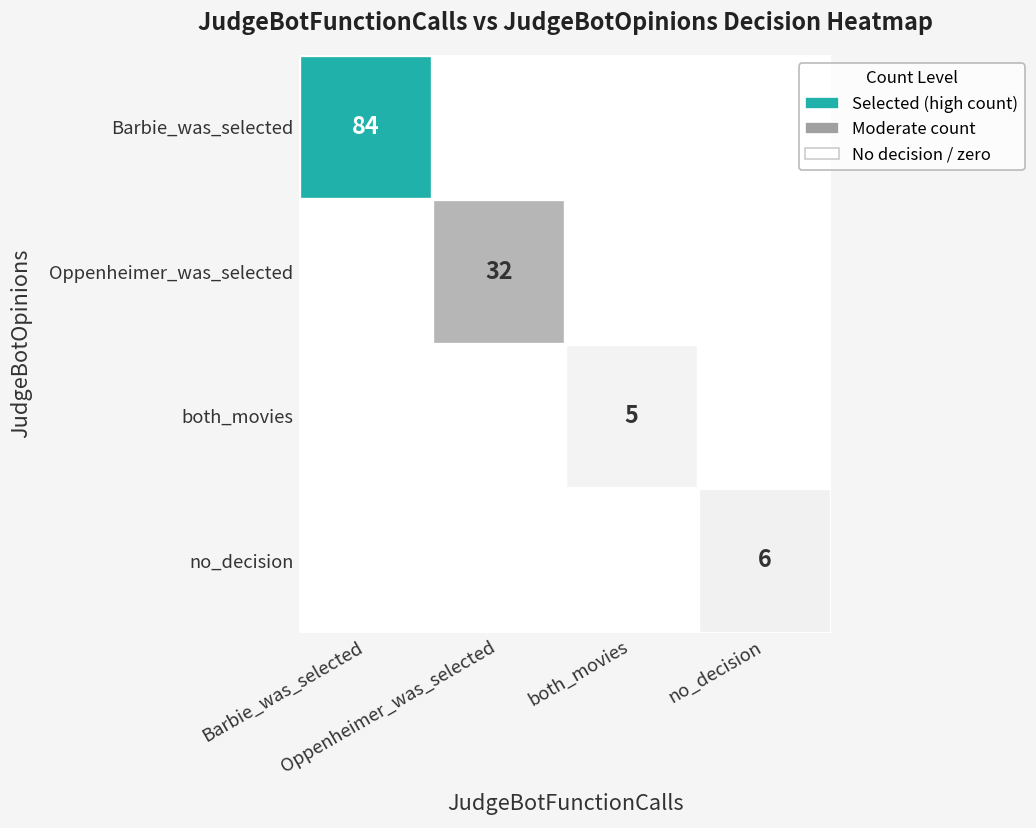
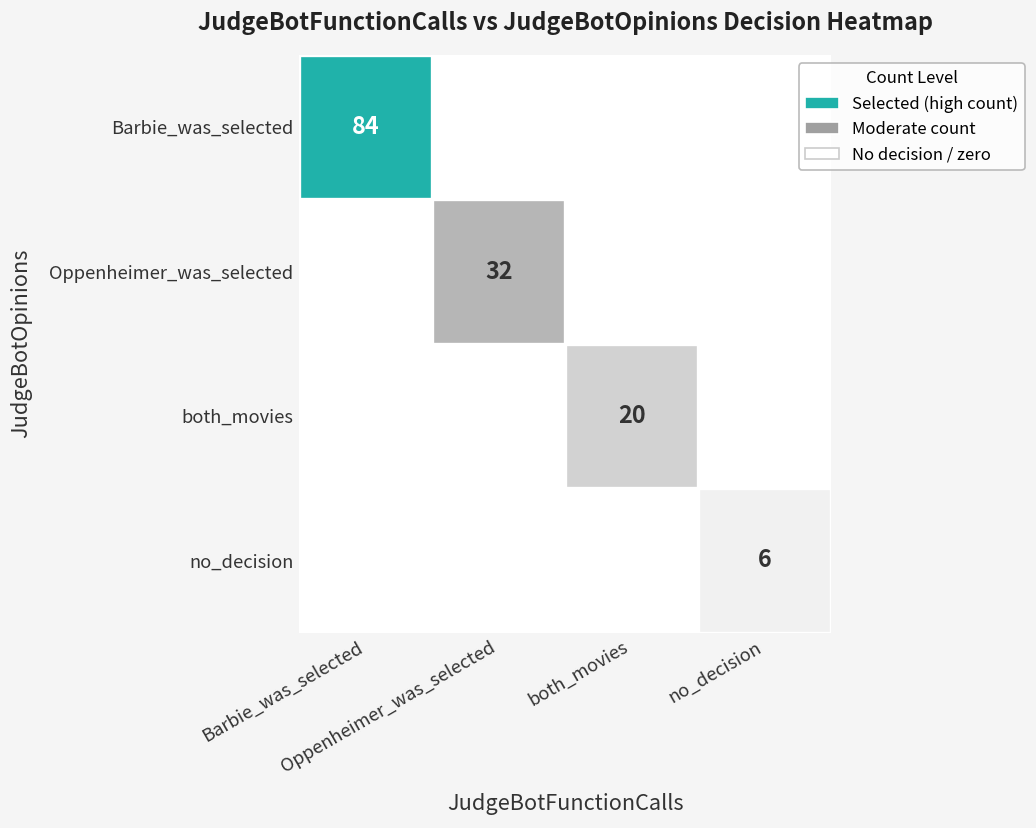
  {
    "Barbie_was_selected": {
      "Barbie_was_selected": 84
    },
    "Oppenheimer_was_selected": {
      "Oppenheimer_was_selected": 32
    },
    "both_movies": {
-     "both_movies": 5
+     "both_movies": 20
    },
    "no_decision": {
      "no_decision": 6
    }
  }
